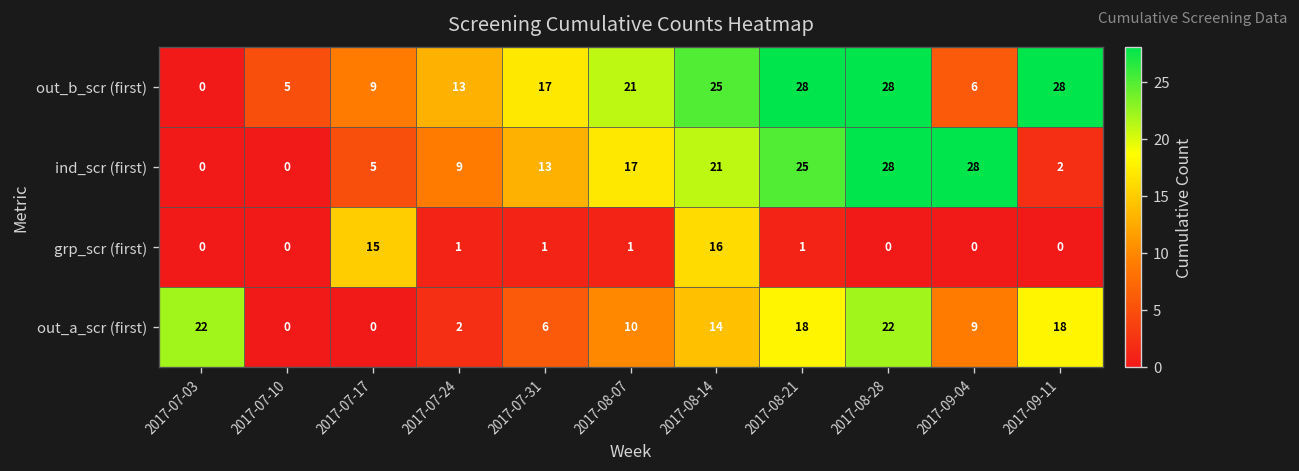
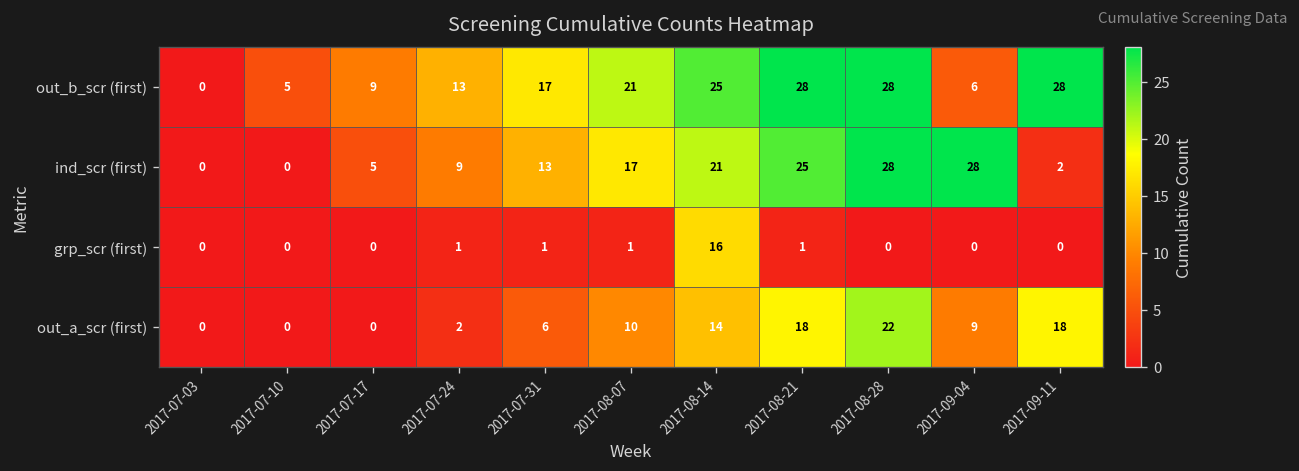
  {
    "out_b_scr (first)": {
      "2017-07-03": 0,
      "2017-07-10": 5,
      "2017-07-17": 9,
      "2017-07-24": 13,
      "2017-07-31": 17,
      "2017-08-07": 21,
      "2017-08-14": 25,
      "2017-08-21": 28,
      "2017-08-28": 28,
      "2017-09-04": 6,
      "2017-09-11": 28
    },
    "ind_scr (first)": {
      "2017-07-03": 0,
      "2017-07-10": 0,
      "2017-07-17": 5,
      "2017-07-24": 9,
      "2017-07-31": 13,
      "2017-08-07": 17,
      "2017-08-14": 21,
      "2017-08-21": 25,
      "2017-08-28": 28,
      "2017-09-04": 28,
      "2017-09-11": 2
    },
    "grp_scr (first)": {
      "2017-07-03": 0,
      "2017-07-10": 0,
-     "2017-07-17": 15,
+     "2017-07-17": 0,
      "2017-07-24": 1,
      "2017-07-31": 1,
      "2017-08-07": 1,
      "2017-08-14": 16,
      "2017-08-21": 1,
      "2017-08-28": 0,
      "2017-09-04": 0,
      "2017-09-11": 0
    },
    "out_a_scr (first)": {
-     "2017-07-03": 22,
+     "2017-07-03": 0,
      "2017-07-10": 0,
      "2017-07-17": 0,
      "2017-07-24": 2,
      "2017-07-31": 6,
      "2017-08-07": 10,
      "2017-08-14": 14,
      "2017-08-21": 18,
      "2017-08-28": 22,
      "2017-09-04": 9,
      "2017-09-11": 18
    }
  }
